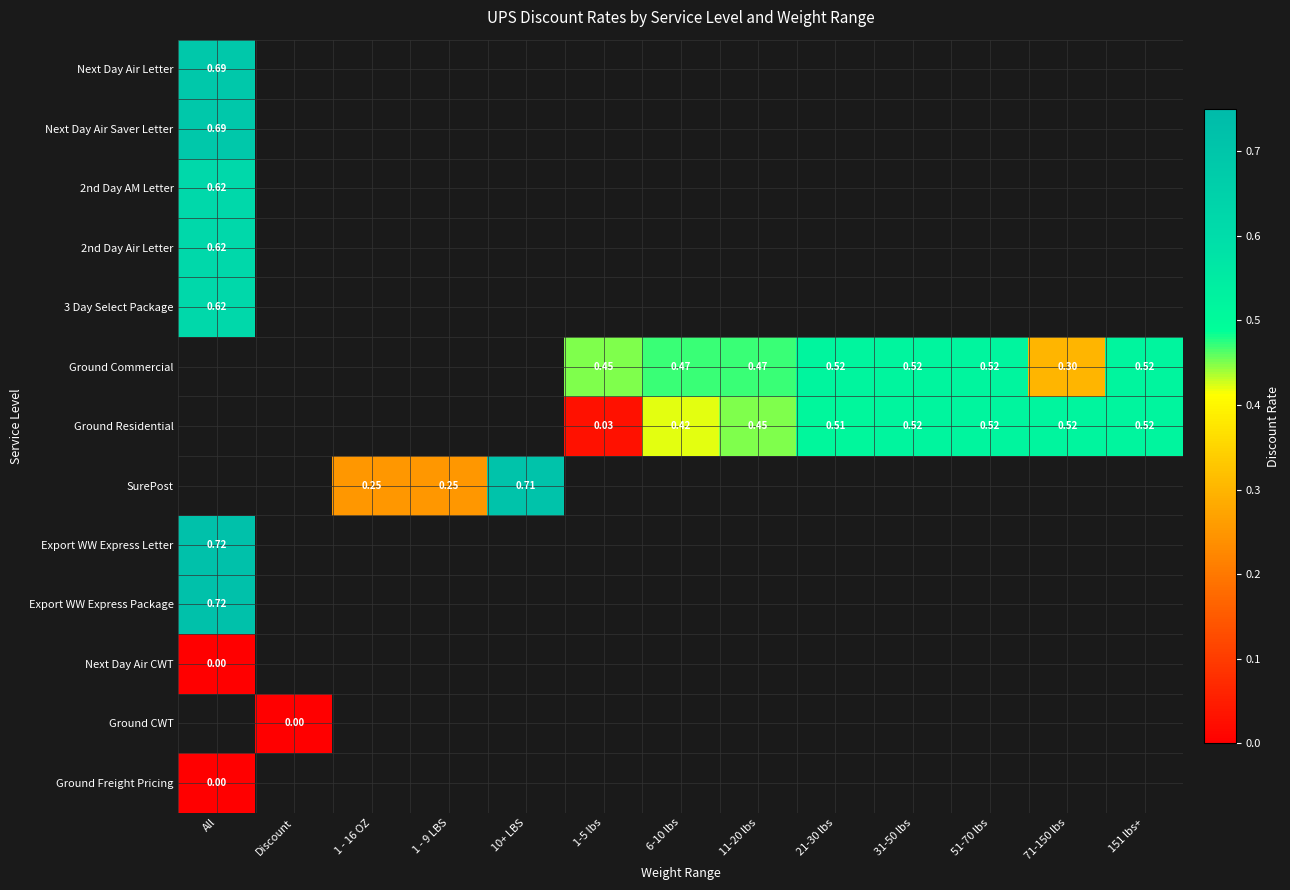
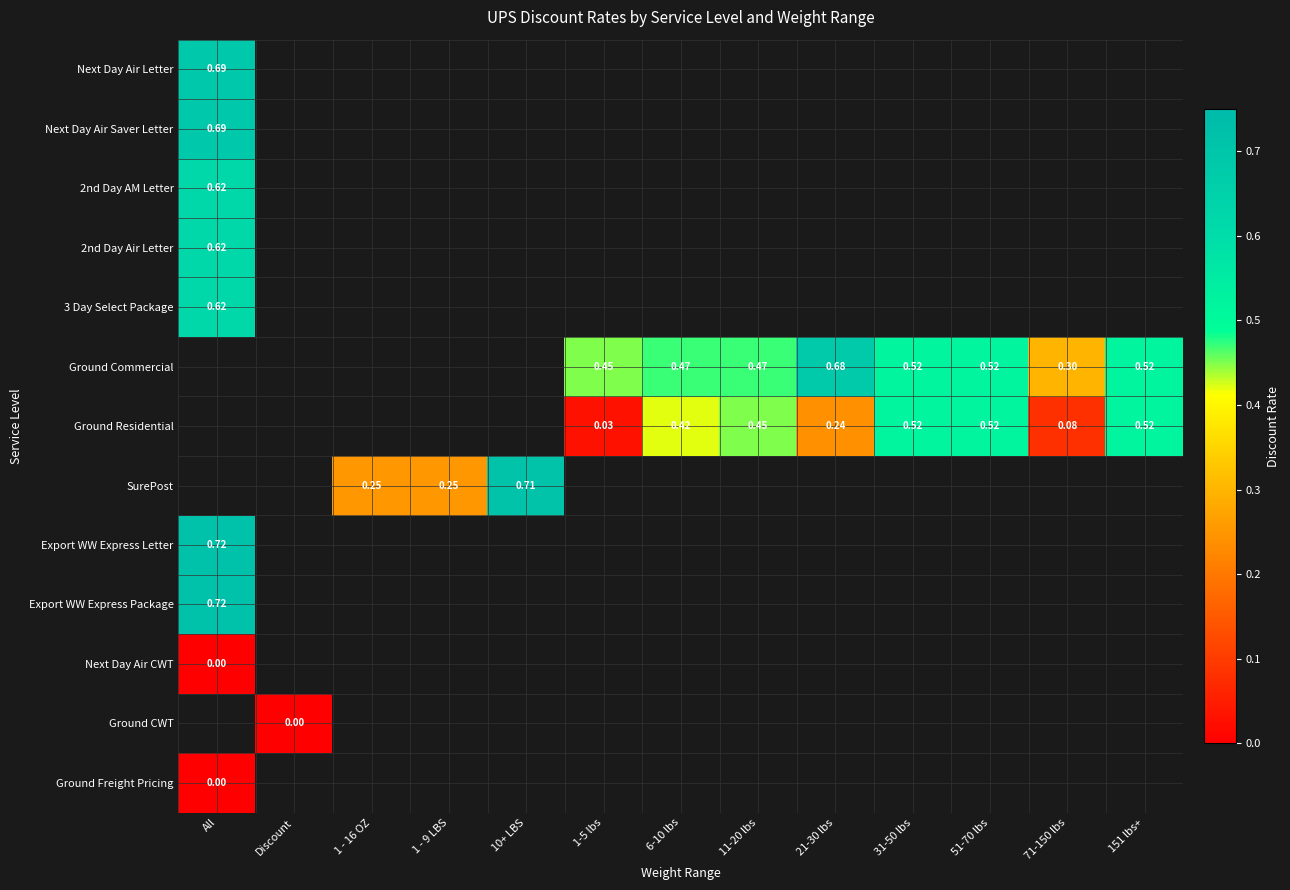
  {
    "Next Day Air Letter": {
      "All": 0.69
    },
    "Next Day Air Saver Letter": {
      "All": 0.69
    },
    "2nd Day AM Letter": {
      "All": 0.62
    },
    "2nd Day Air Letter": {
      "All": 0.62
    },
    "3 Day Select Package": {
      "All": 0.62
    },
    "Ground Commercial": {
      "1-5 lbs": 0.45,
      "6-10 lbs": 0.47,
      "11-20 lbs": 0.47,
-     "21-30 lbs": 0.52,
+     "21-30 lbs": 0.68,
      "31-50 lbs": 0.52,
      "51-70 lbs": 0.52,
      "71-150 lbs": 0.30,
      "151 lbs+": 0.52
    },
    "Ground Residential": {
      "1-5 lbs": 0.03,
      "6-10 lbs": 0.42,
      "11-20 lbs": 0.45,
-     "21-30 lbs": 0.51,
+     "21-30 lbs": 0.24,
      "31-50 lbs": 0.52,
      "51-70 lbs": 0.52,
-     "71-150 lbs": 0.52,
+     "71-150 lbs": 0.08,
      "151 lbs+": 0.52
    },
    "SurePost": {
      "1 - 16 OZ": 0.25,
      "1 - 9 LBS": 0.25,
      "10+ LBS": 0.71
    },
    "Export WW Express Letter": {
      "All": 0.72
    },
    "Export WW Express Package": {
      "All": 0.72
    },
    "Next Day Air CWT": {
      "All": 0.00
    },
    "Ground CWT": {
      "Discount": 0.00
    },
    "Ground Freight Pricing": {
      "All": 0.00
    }
  }
